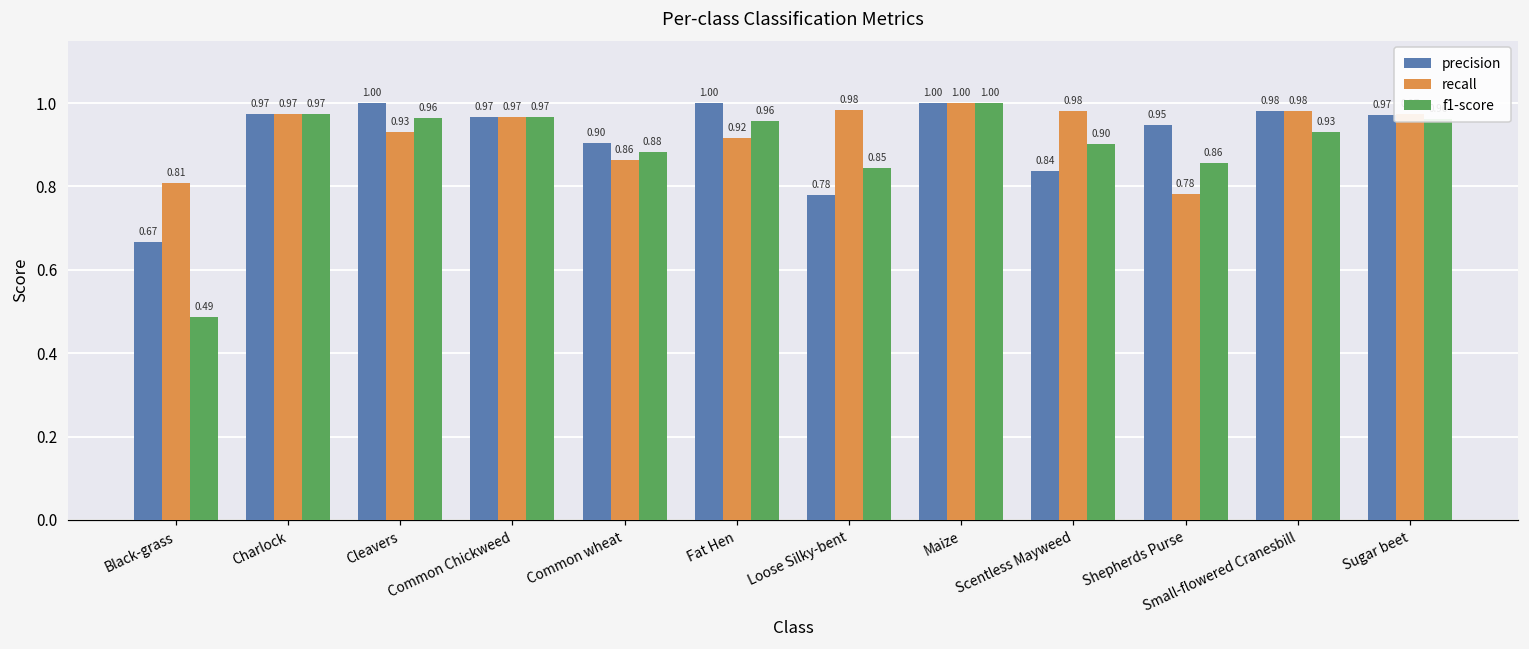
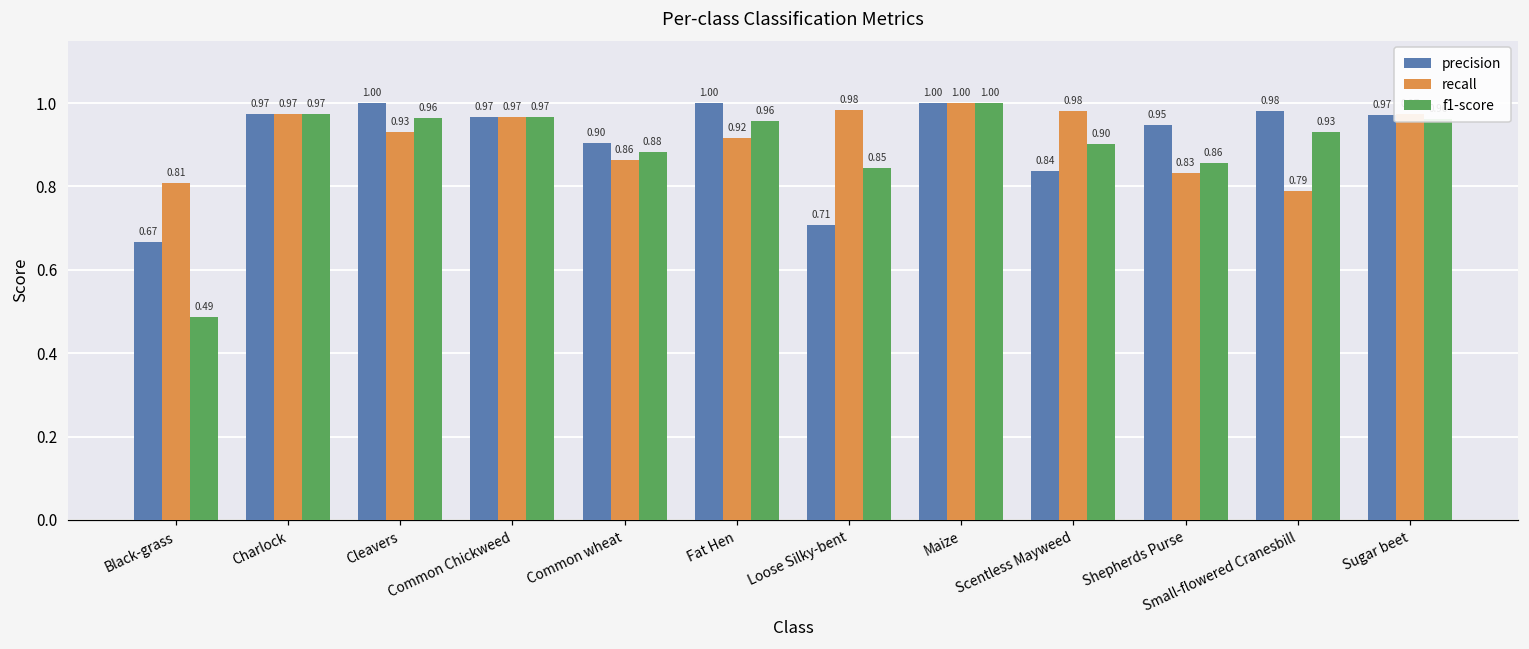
  {
    "precision": {
      "Black-grass": 0.67,
      "Charlock": 0.97,
      "Cleavers": 1.00,
      "Common Chickweed": 0.97,
      "Common wheat": 0.90,
      "Fat Hen": 1.00,
-     "Loose Silky-bent": 0.78,
+     "Loose Silky-bent": 0.71,
      "Maize": 1.00,
      "Scentless Mayweed": 0.84,
      "Shepherds Purse": 0.95,
      "Small-flowered Cranesbill": 0.98,
      "Sugar beet": 0.97
    },
    "recall": {
      "Black-grass": 0.81,
      "Charlock": 0.97,
      "Cleavers": 0.93,
      "Common Chickweed": 0.97,
      "Common wheat": 0.86,
      "Fat Hen": 0.92,
      "Loose Silky-bent": 0.98,
      "Maize": 1.00,
      "Scentless Mayweed": 0.98,
-     "Shepherds Purse": 0.78,
-     "Small-flowered Cranesbill": 0.98
+     "Shepherds Purse": 0.83,
+     "Small-flowered Cranesbill": 0.79
    },
    "f1-score": {
      "Black-grass": 0.49,
      "Charlock": 0.97,
      "Cleavers": 0.96,
      "Common Chickweed": 0.97,
      "Common wheat": 0.88,
      "Fat Hen": 0.96,
      "Loose Silky-bent": 0.85,
      "Maize": 1.00,
      "Scentless Mayweed": 0.90,
      "Shepherds Purse": 0.86,
      "Small-flowered Cranesbill": 0.93
    }
  }
